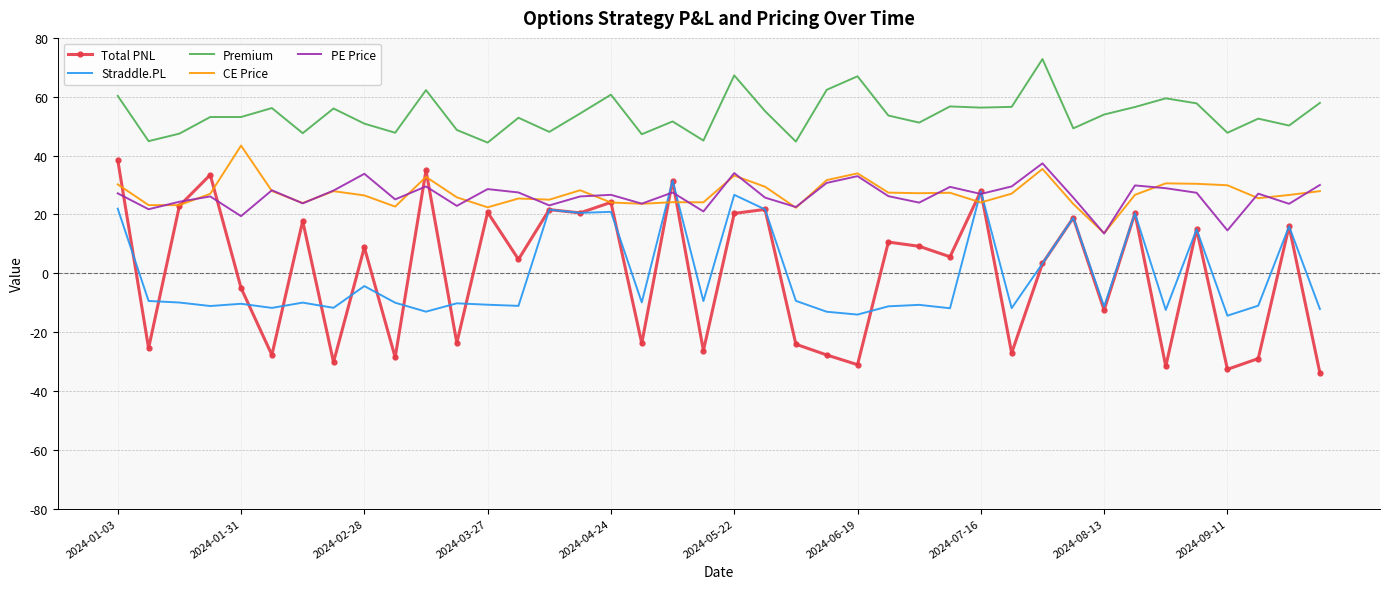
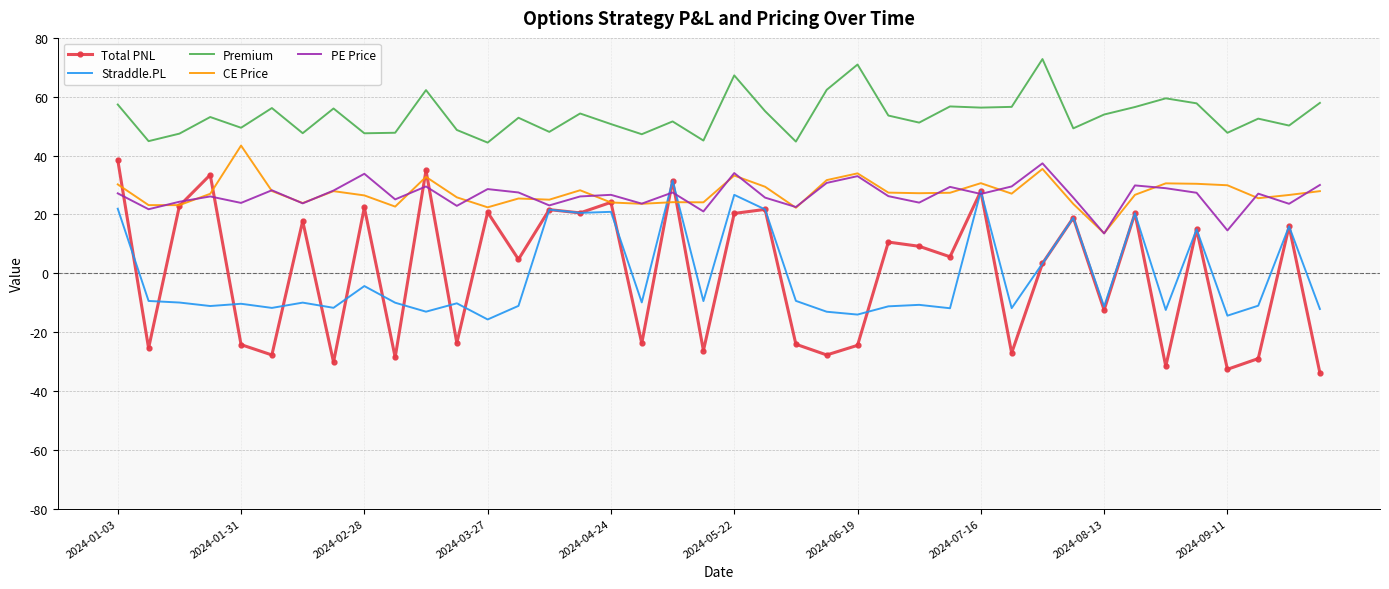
  {
    "Total PNL": {
      "2024-01-03": 38,
-     "2024-01-31": -5,
-     "2024-02-28": 9,
+     "2024-01-31": -24,
+     "2024-02-28": 22,
      "2024-03-27": 21,
      "2024-05-22": 20,
-     "2024-06-19": -31,
+     "2024-06-19": -25,
      "2024-08-13": -13,
      "2024-09-11": -33
    },
    "Straddle.PL": {
      "2024-01-03": 22,
      "2024-01-31": -10,
      "2024-02-28": -4,
-     "2024-03-27": -11,
+     "2024-03-27": -16,
      "2024-04-24": 21,
      "2024-05-22": 27,
      "2024-06-19": -14,
      "2024-08-13": -11,
      "2024-09-11": -14
    },
    "Premium": {
-     "2024-01-03": 60,
-     "2024-01-31": 53,
-     "2024-02-28": 51,
+     "2024-01-03": 57,
+     "2024-01-31": 49,
+     "2024-02-28": 48,
      "2024-03-27": 44,
-     "2024-04-24": 61,
+     "2024-04-24": 51,
      "2024-05-22": 67,
-     "2024-06-19": 67,
+     "2024-06-19": 71,
      "2024-07-16": 56,
      "2024-08-13": 54,
      "2024-09-11": 48
    },
    "CE Price": {
      "2024-01-03": 30,
      "2024-01-31": 43,
      "2024-02-28": 26,
      "2024-03-27": 22,
      "2024-06-19": 34,
-     "2024-07-16": 24,
+     "2024-07-16": 31,
      "2024-09-11": 30
    },
    "PE Price": {
      "2024-01-03": 27,
-     "2024-01-31": 19,
+     "2024-01-31": 24,
      "2024-02-28": 34,
      "2024-03-27": 29,
      "2024-04-24": 27,
      "2024-06-19": 33,
      "2024-07-16": 27,
      "2024-09-11": 15
    }
  }
